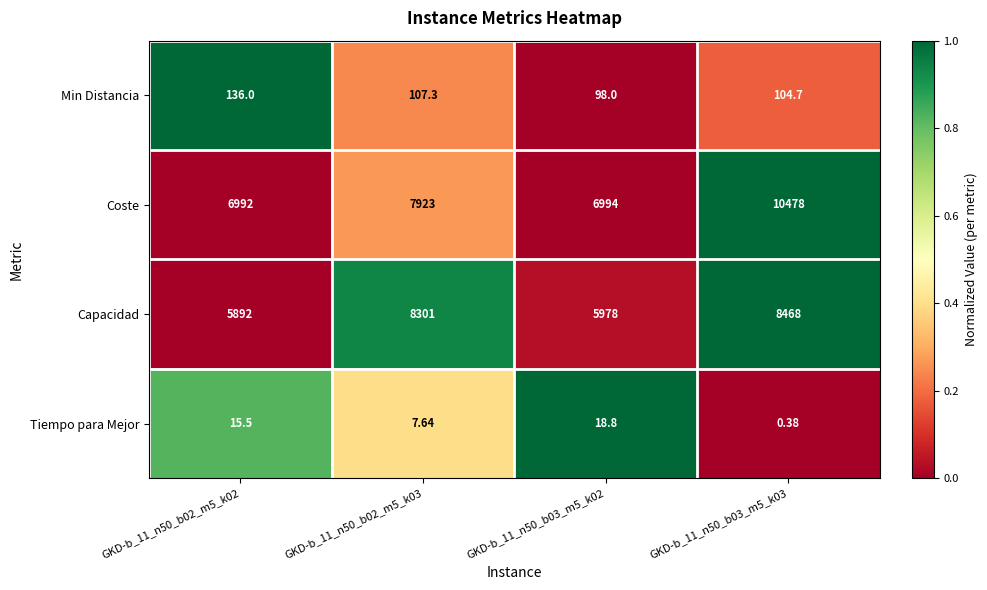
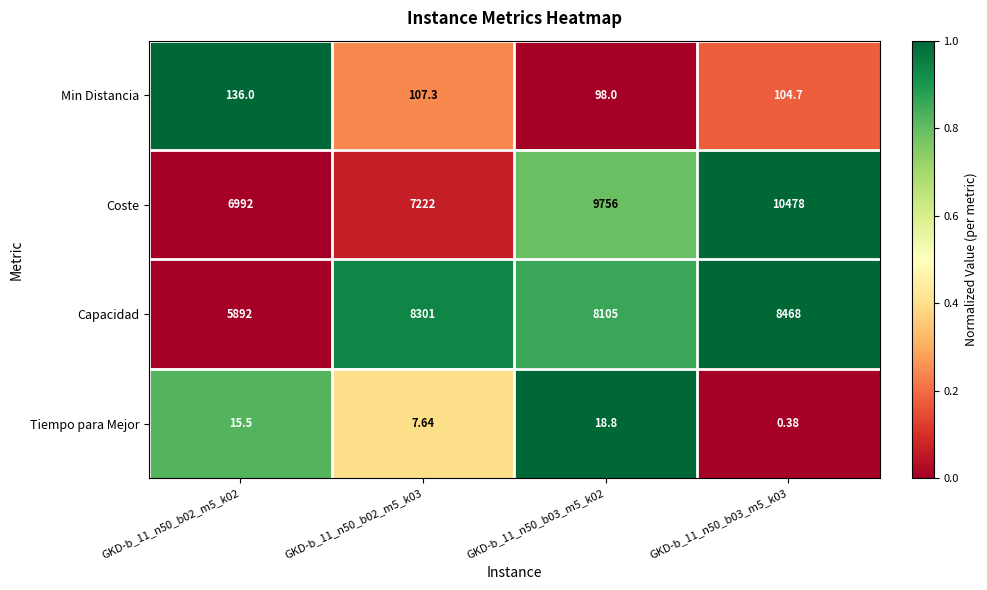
  {
    "Min Distancia": {
      "GKD-b_11_n50_b02_m5_k02": 136.0,
      "GKD-b_11_n50_b02_m5_k03": 107.3,
      "GKD-b_11_n50_b03_m5_k02": 98.0,
      "GKD-b_11_n50_b03_m5_k03": 104.7
    },
    "Coste": {
      "GKD-b_11_n50_b02_m5_k02": 6992,
-     "GKD-b_11_n50_b02_m5_k03": 7923,
-     "GKD-b_11_n50_b03_m5_k02": 6994,
+     "GKD-b_11_n50_b02_m5_k03": 7222,
+     "GKD-b_11_n50_b03_m5_k02": 9756,
      "GKD-b_11_n50_b03_m5_k03": 10478
    },
    "Capacidad": {
      "GKD-b_11_n50_b02_m5_k02": 5892,
      "GKD-b_11_n50_b02_m5_k03": 8301,
-     "GKD-b_11_n50_b03_m5_k02": 5978,
+     "GKD-b_11_n50_b03_m5_k02": 8105,
      "GKD-b_11_n50_b03_m5_k03": 8468
    },
    "Tiempo para Mejor": {
      "GKD-b_11_n50_b02_m5_k02": 15.5,
      "GKD-b_11_n50_b02_m5_k03": 7.64,
      "GKD-b_11_n50_b03_m5_k02": 18.8,
      "GKD-b_11_n50_b03_m5_k03": 0.38
    }
  }
